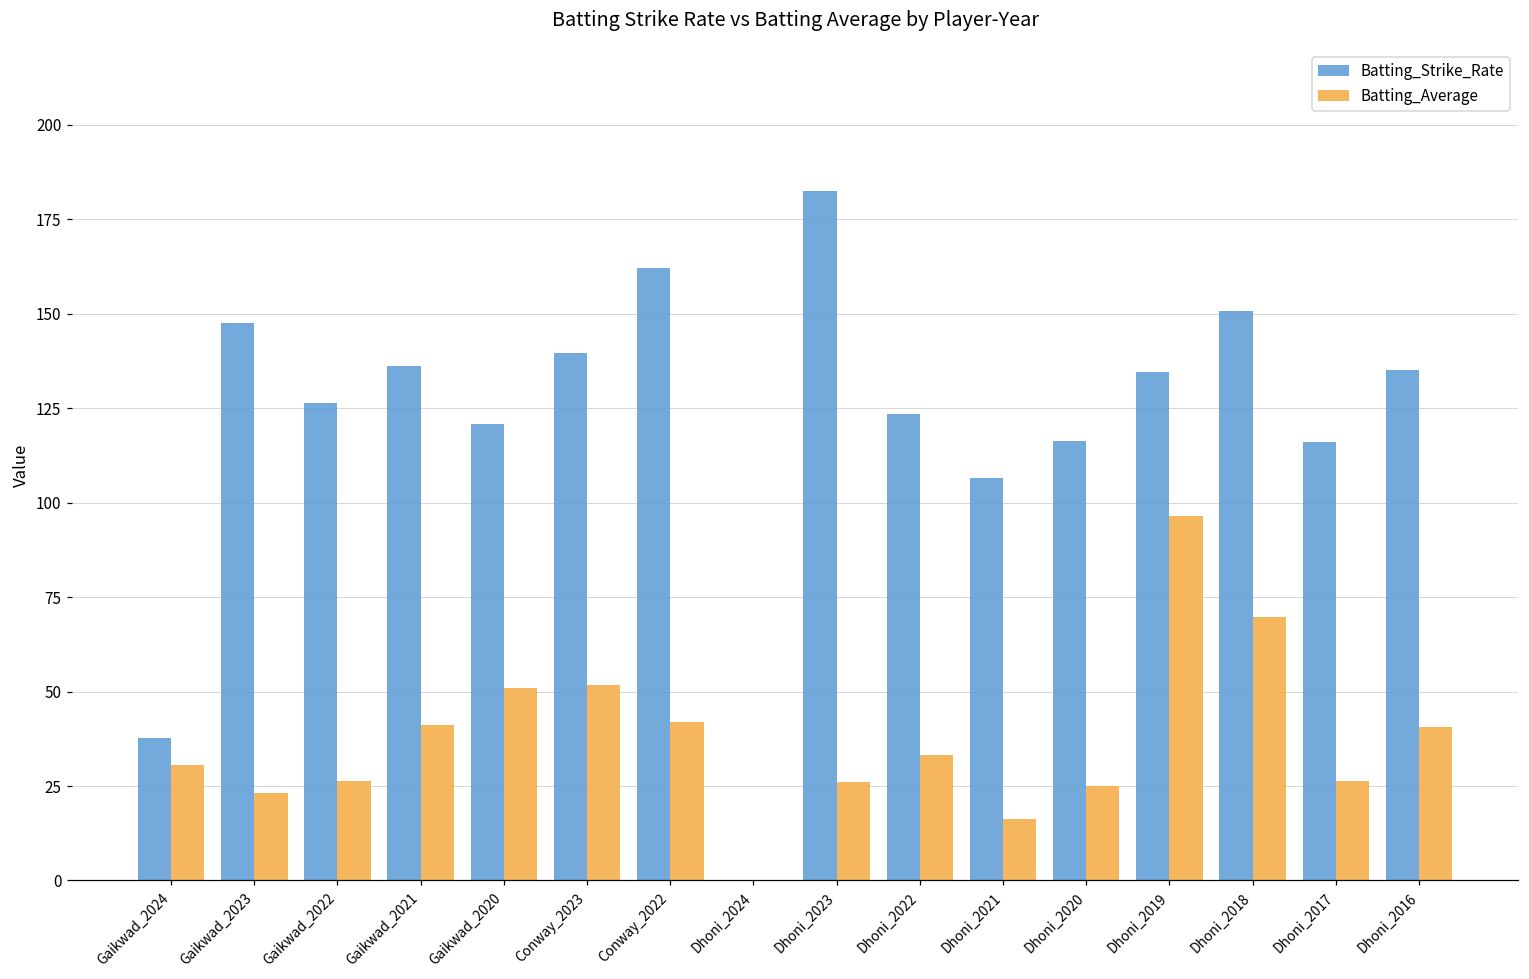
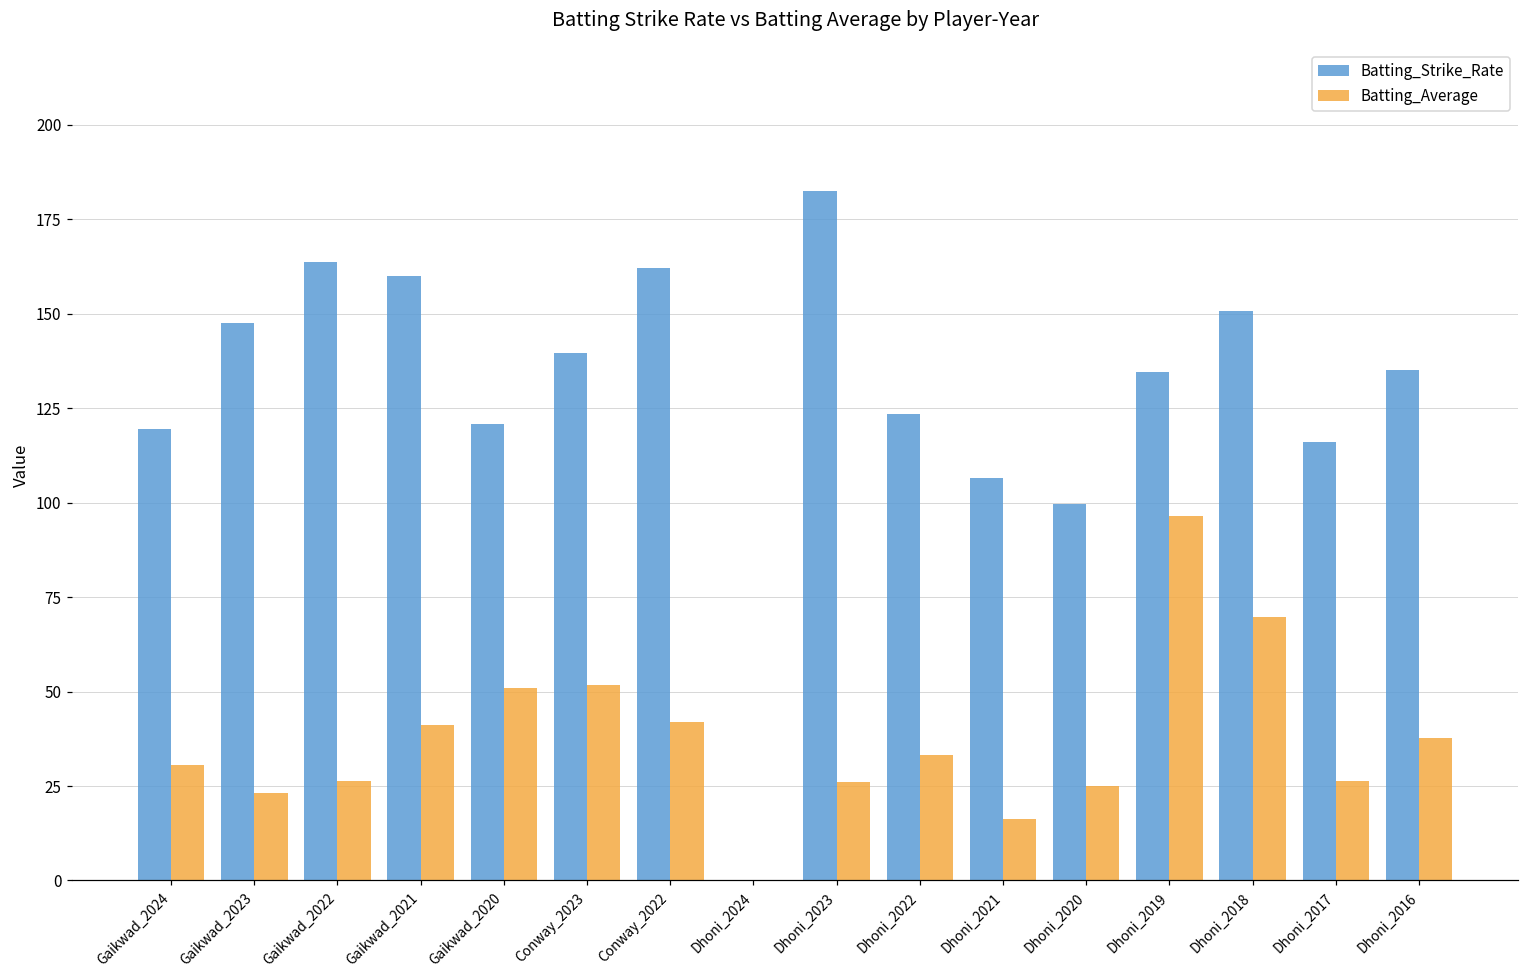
  {
    "Batting_Strike_Rate": {
-     "Gaikwad_2024": 38,
+     "Gaikwad_2024": 120,
      "Gaikwad_2023": 148,
-     "Gaikwad_2022": 126,
-     "Gaikwad_2021": 136,
+     "Gaikwad_2022": 164,
+     "Gaikwad_2021": 160,
      "Gaikwad_2020": 121,
      "Conway_2023": 140,
      "Conway_2022": 162,
      "Dhoni_2024": 0,
      "Dhoni_2023": 182,
      "Dhoni_2022": 123,
      "Dhoni_2021": 107,
-     "Dhoni_2020": 116,
+     "Dhoni_2020": 100,
      "Dhoni_2019": 135,
      "Dhoni_2018": 151,
      "Dhoni_2017": 116,
      "Dhoni_2016": 135
    },
    "Batting_Average": {
      "Gaikwad_2024": 31,
      "Gaikwad_2023": 23,
      "Gaikwad_2022": 26,
      "Gaikwad_2021": 41,
      "Gaikwad_2020": 51,
      "Conway_2023": 52,
      "Conway_2022": 42,
      "Dhoni_2024": 0,
      "Dhoni_2023": 26,
      "Dhoni_2022": 33,
      "Dhoni_2021": 16,
      "Dhoni_2020": 25,
      "Dhoni_2019": 97,
      "Dhoni_2018": 70,
      "Dhoni_2017": 26,
-     "Dhoni_2016": 41
+     "Dhoni_2016": 38
    }
  }
